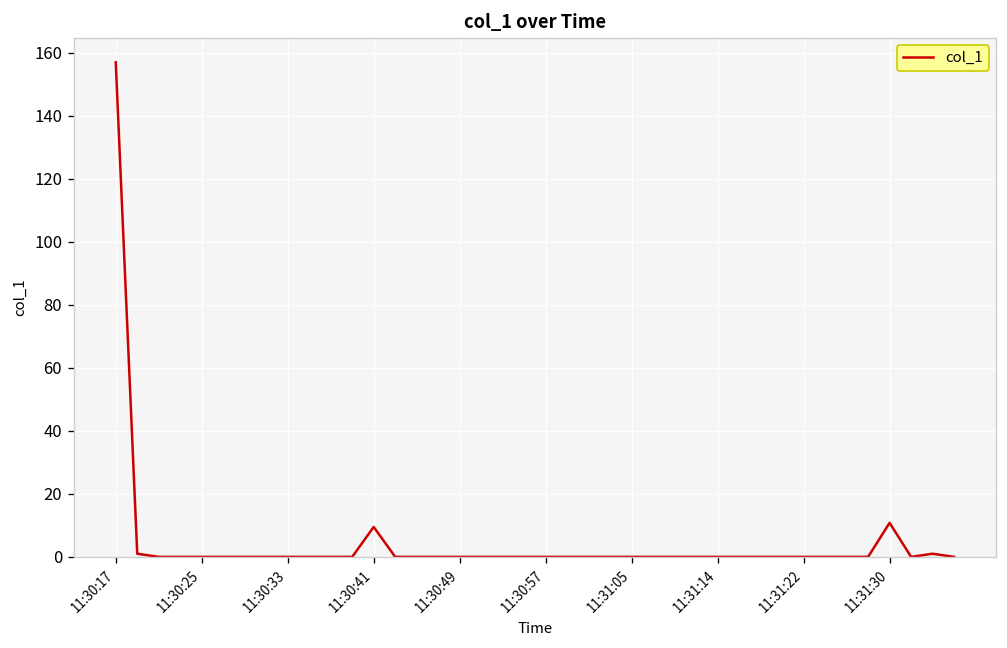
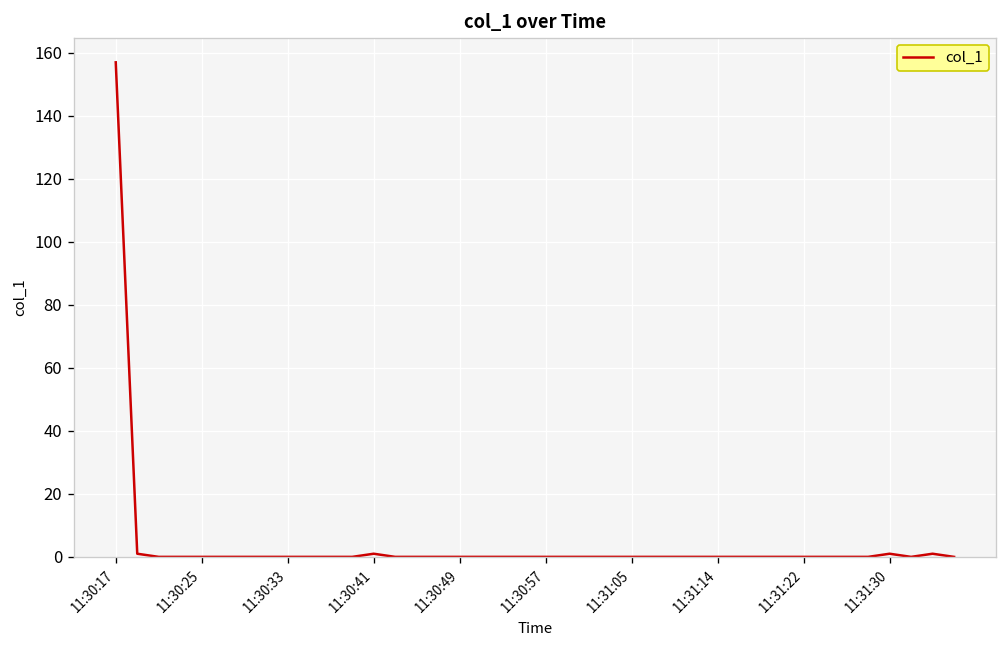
  {
    "11:30:17": 157,
    "11:30:25": 0,
    "11:30:33": 0,
-   "11:30:41": 10,
+   "11:30:41": 1,
    "11:30:49": 0,
    "11:30:57": 0,
    "11:31:05": 0,
    "11:31:14": 0,
    "11:31:22": 0,
-   "11:31:30": 11
+   "11:31:30": 1
  }
